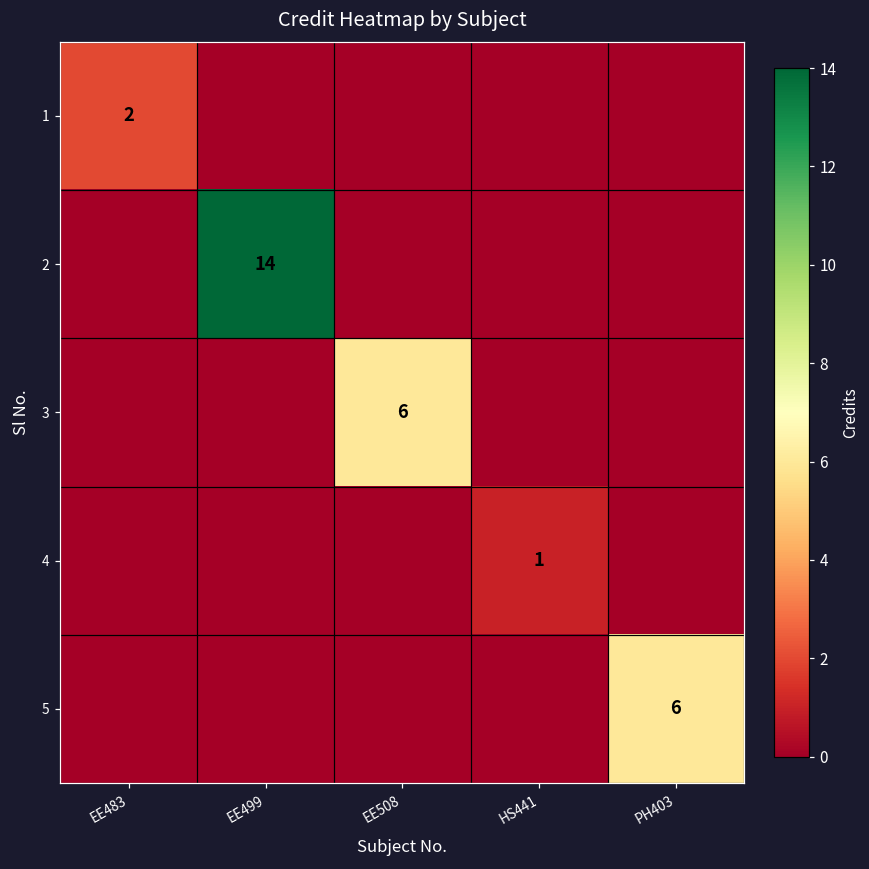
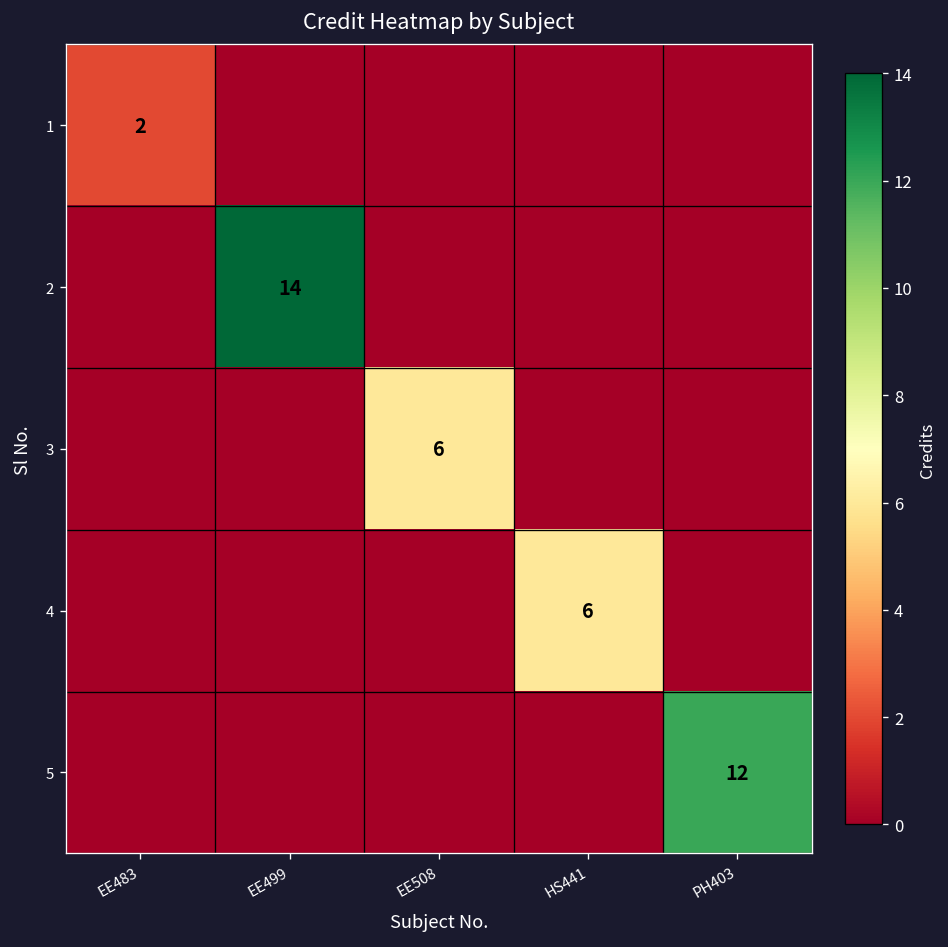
  {
    "1": {
      "EE483": 2
    },
    "2": {
      "EE499": 14
    },
    "3": {
      "EE508": 6
    },
    "4": {
-     "HS441": 1
+     "HS441": 6
    },
    "5": {
-     "PH403": 6
+     "PH403": 12
    }
  }
